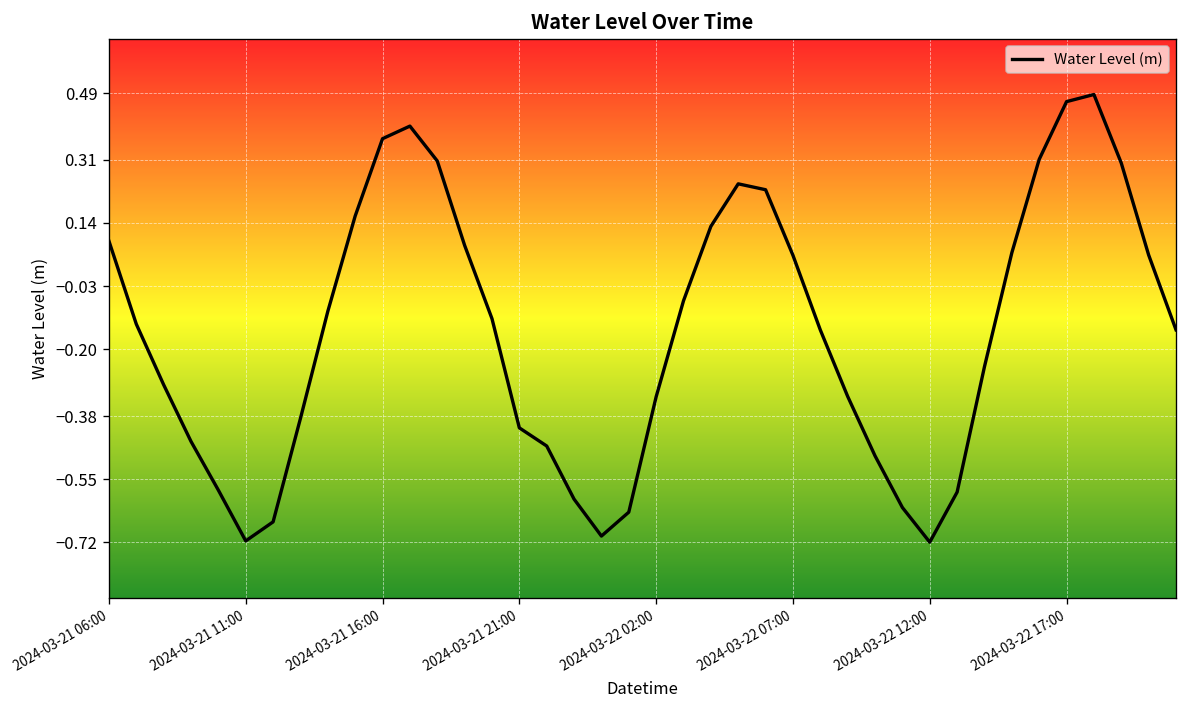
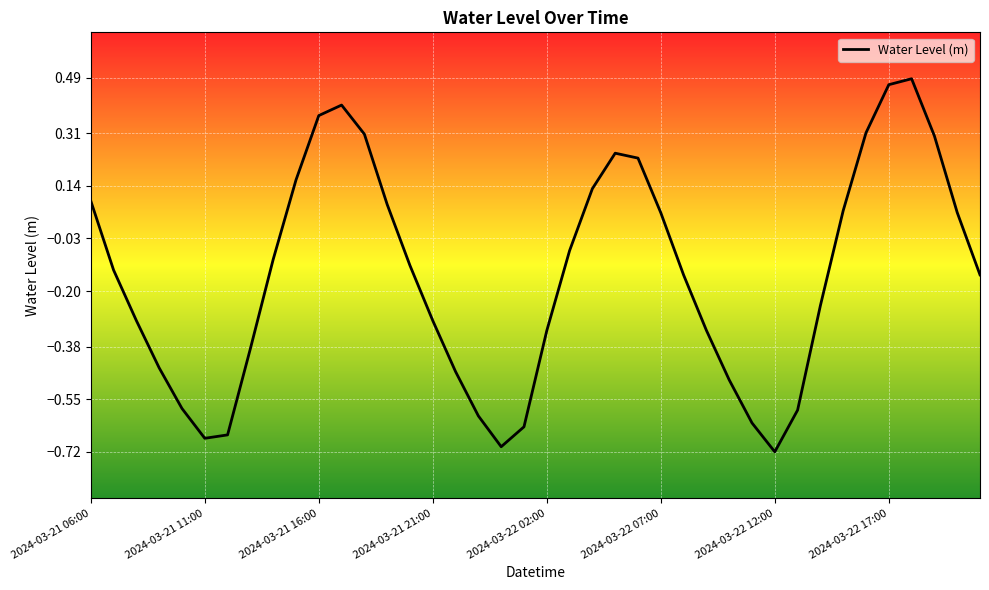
  {
    "2024-03-21 06:00": 0.09,
-   "2024-03-21 11:00": -0.72,
+   "2024-03-21 11:00": -0.68,
    "2024-03-21 16:00": 0.37,
-   "2024-03-21 21:00": -0.41,
+   "2024-03-21 21:00": -0.30,
    "2024-03-22 02:00": -0.33,
    "2024-03-22 07:00": 0.05,
    "2024-03-22 12:00": -0.72,
    "2024-03-22 17:00": 0.47
  }
